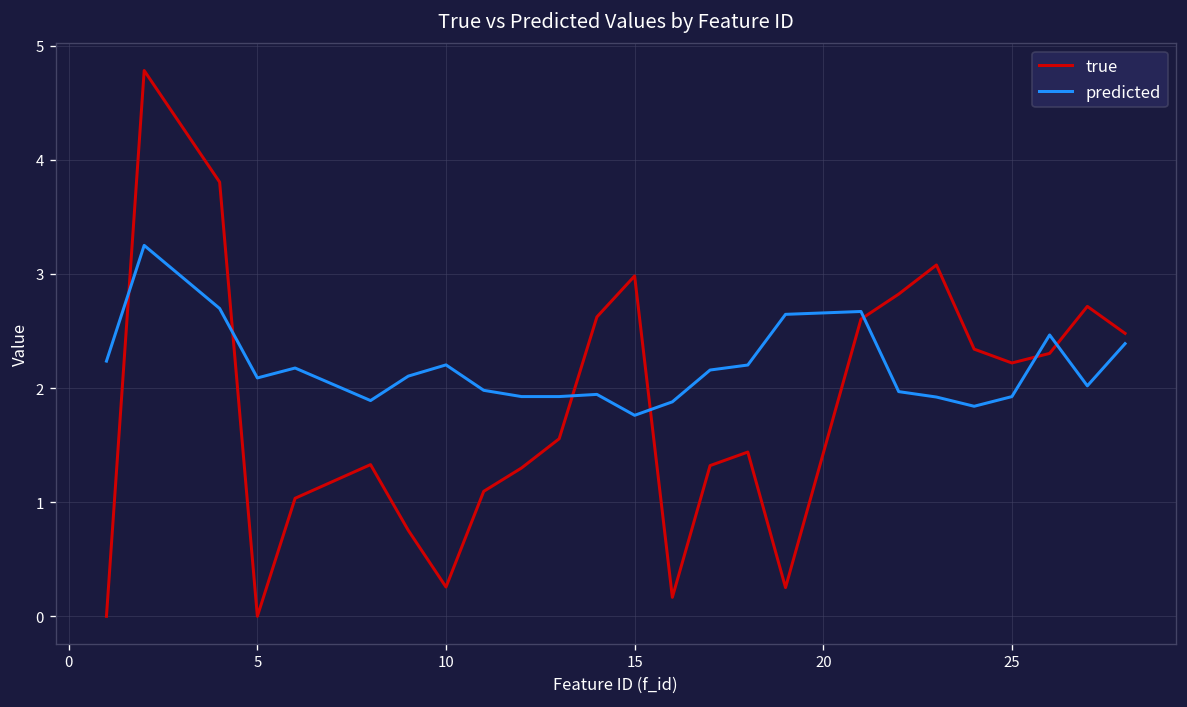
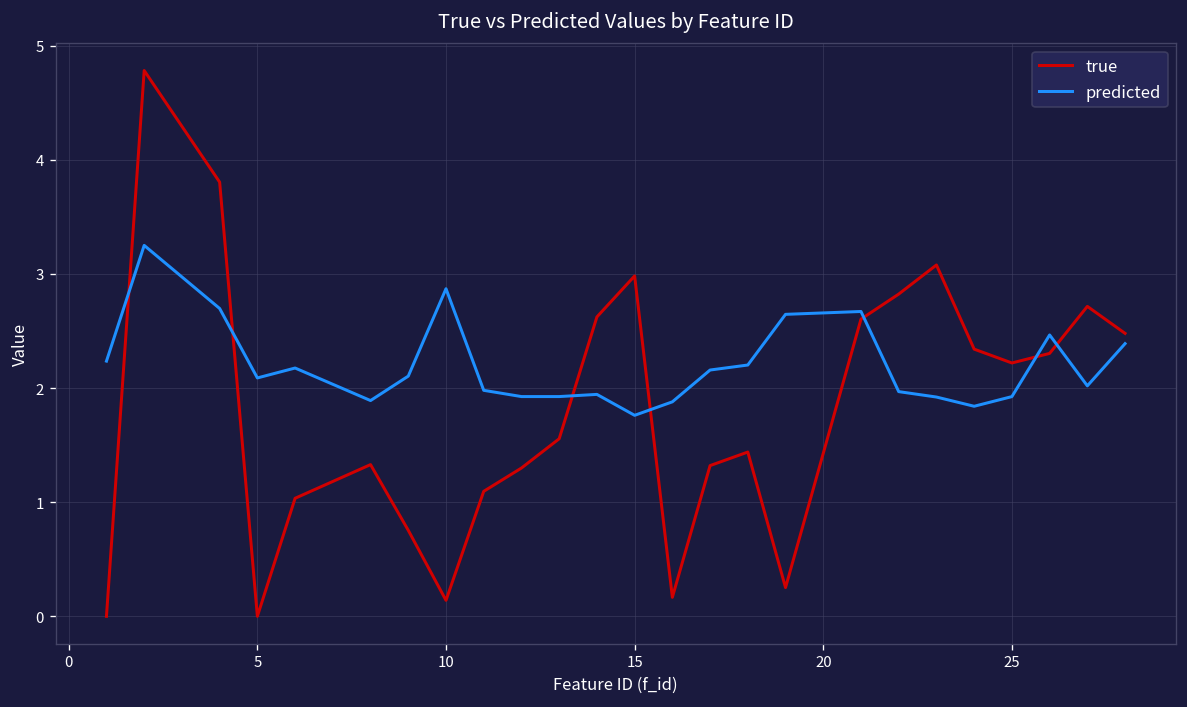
  {
    "true": {
      "5": 0.0,
-     "10": 0.3,
+     "10": 0.1,
      "15": 3.0,
      "25": 2.2
    },
    "predicted": {
      "5": 2.1,
-     "10": 2.2,
+     "10": 2.9,
      "15": 1.8,
      "25": 1.9
    }
  }
